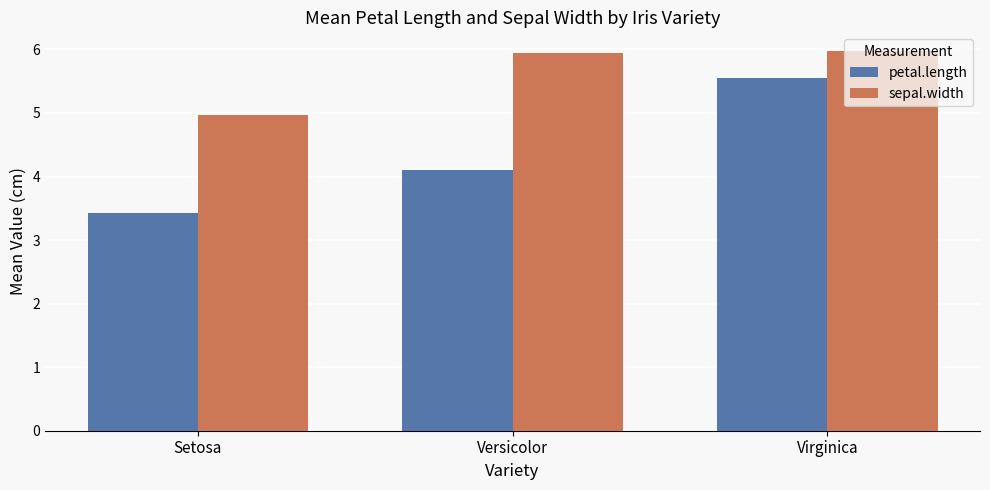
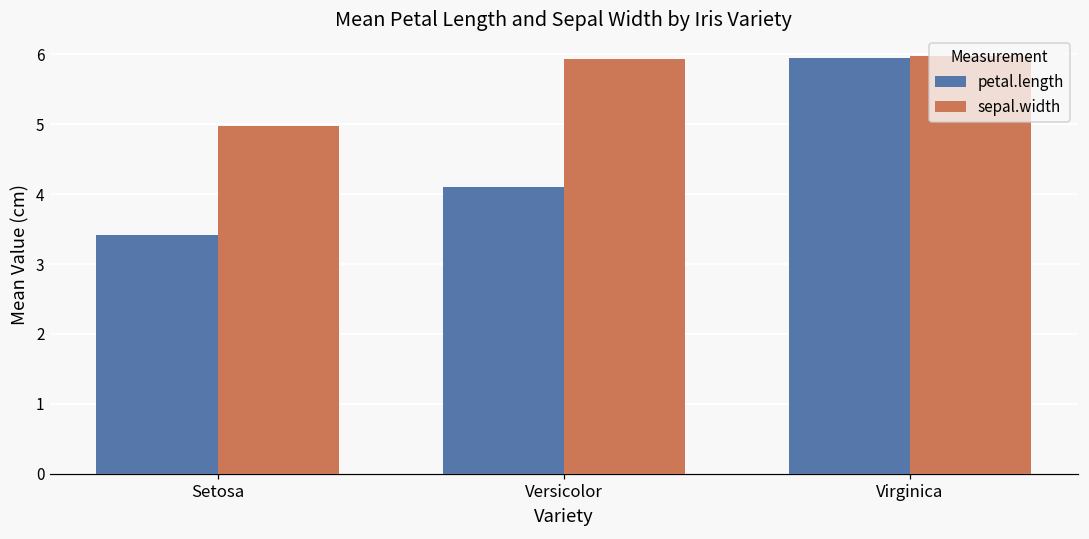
  {
    "petal.length": {
      "Setosa": 3.4,
      "Versicolor": 4.1,
-     "Virginica": 5.6
+     "Virginica": 6.0
    },
    "sepal.width": {
      "Setosa": 5.0,
      "Versicolor": 5.9
    }
  }
